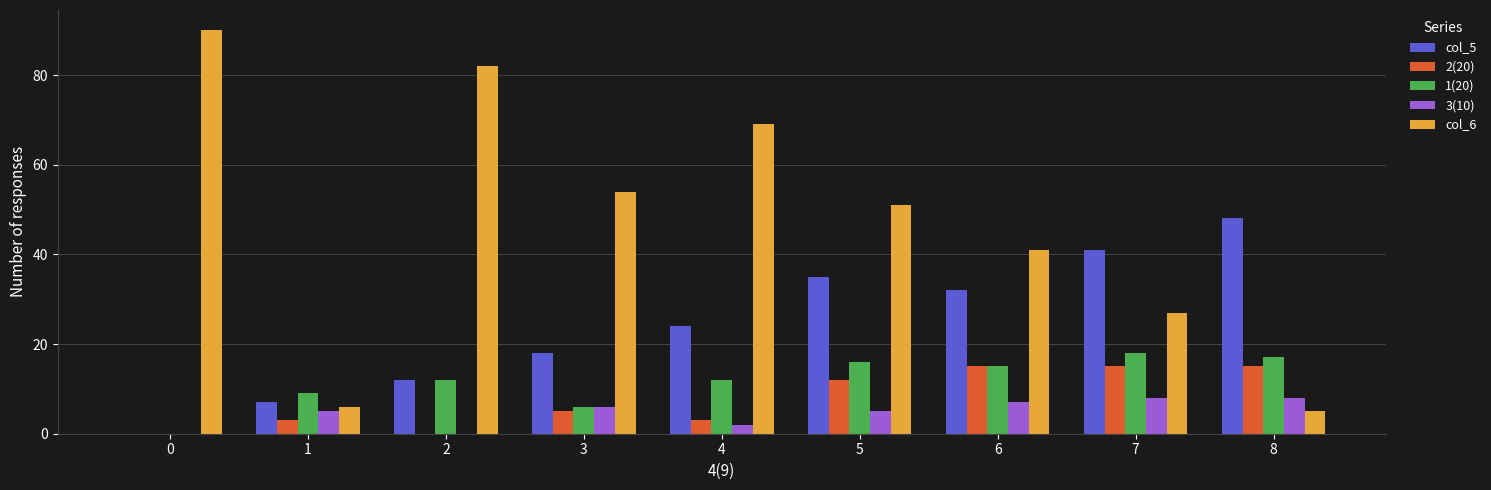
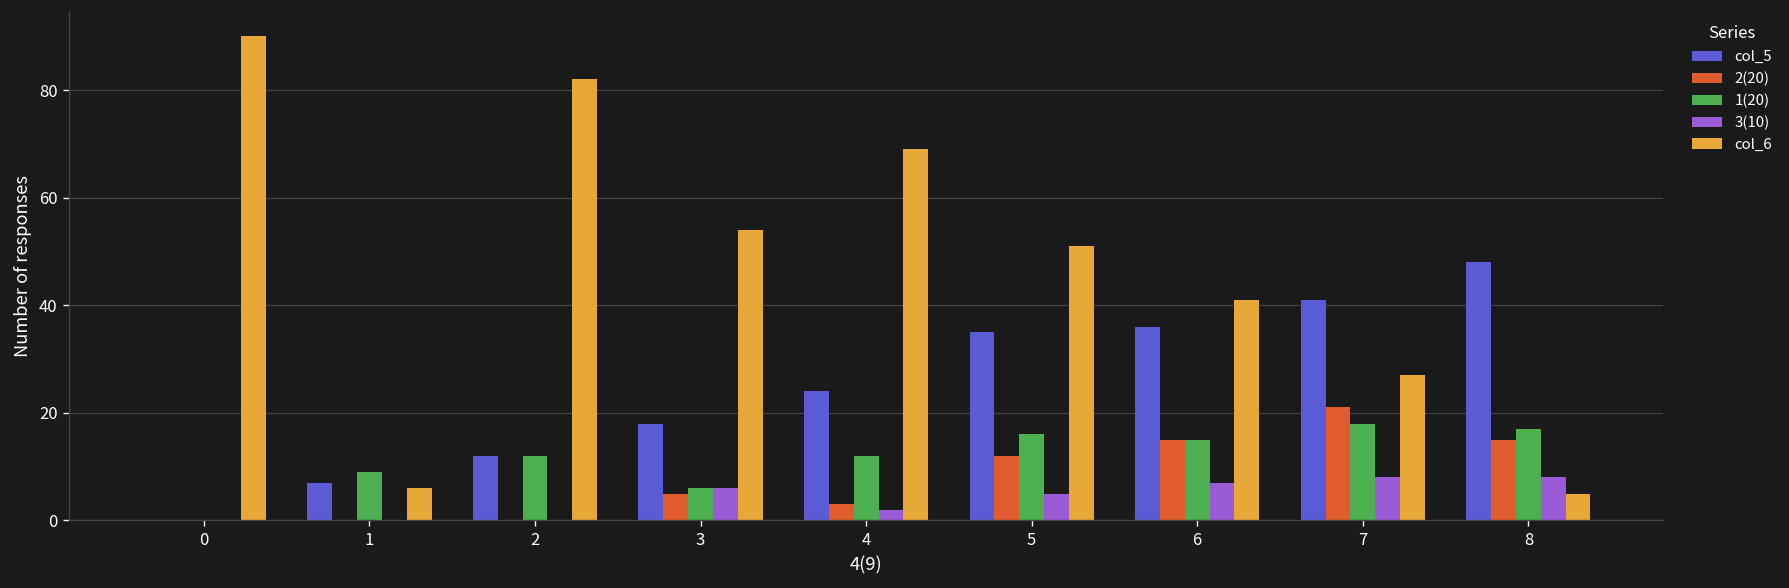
  {
    "col_5": {
      "0": 0,
      "1": 7,
      "2": 12,
      "3": 18,
      "4": 24,
      "5": 35,
-     "6": 32,
+     "6": 36,
      "7": 41,
      "8": 48
    },
    "2(20)": {
      "0": 0,
-     "1": 3,
+     "1": 0,
      "2": 0,
      "3": 5,
      "4": 3,
      "5": 12,
      "6": 15,
-     "7": 15,
+     "7": 21,
      "8": 15
    },
    "1(20)": {
      "0": 0,
      "1": 9,
      "2": 12,
      "3": 6,
      "4": 12,
      "5": 16,
      "6": 15,
      "7": 18,
      "8": 17
    },
    "3(10)": {
      "0": 0,
-     "1": 5,
+     "1": 0,
      "2": 0,
      "3": 6,
      "4": 2,
      "5": 5,
      "6": 7,
      "7": 8,
      "8": 8
    },
    "col_6": {
      "0": 90,
      "1": 6,
      "2": 82,
      "3": 54,
      "4": 69,
      "5": 51,
      "6": 41,
      "7": 27,
      "8": 5
    }
  }
